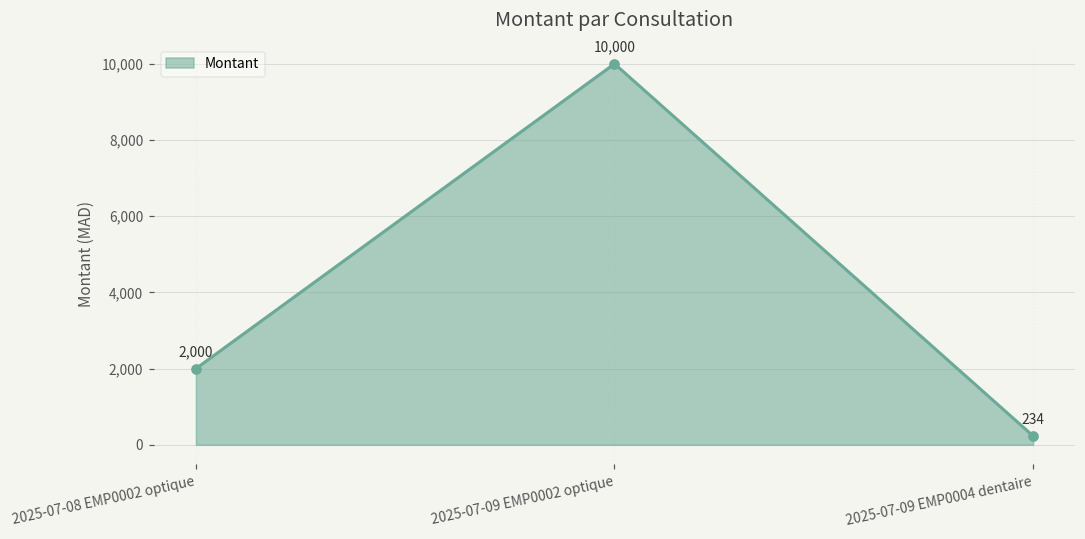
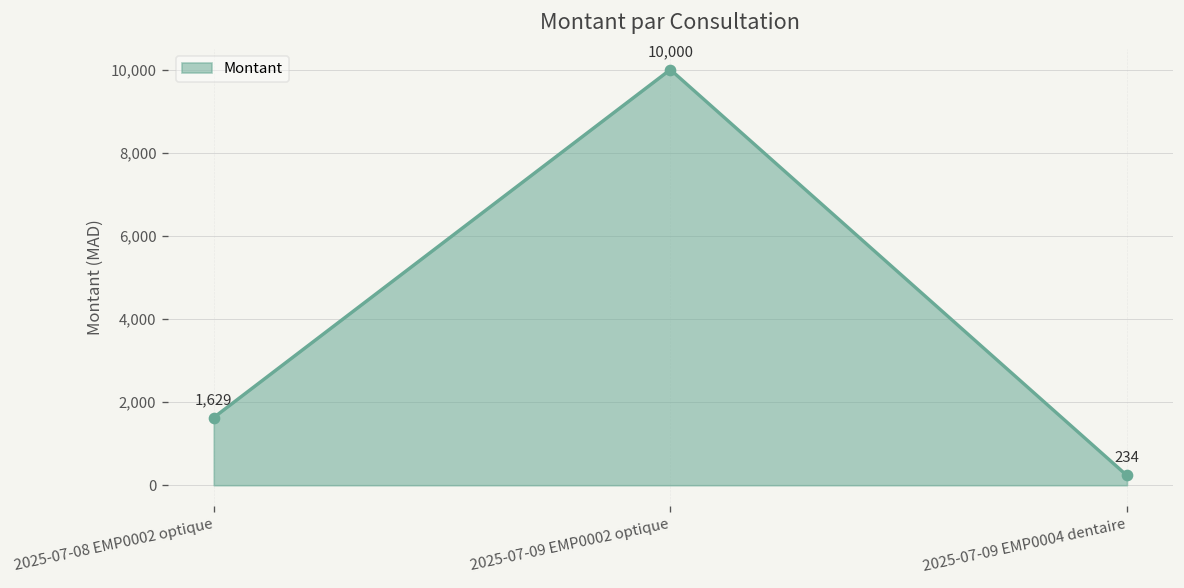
  {
-   "2025-07-08 EMP0002 optique": "2,000",
+   "2025-07-08 EMP0002 optique": "1,629",
    "2025-07-09 EMP0002 optique": "10,000",
    "2025-07-09 EMP0004 dentaire": "234"
  }
